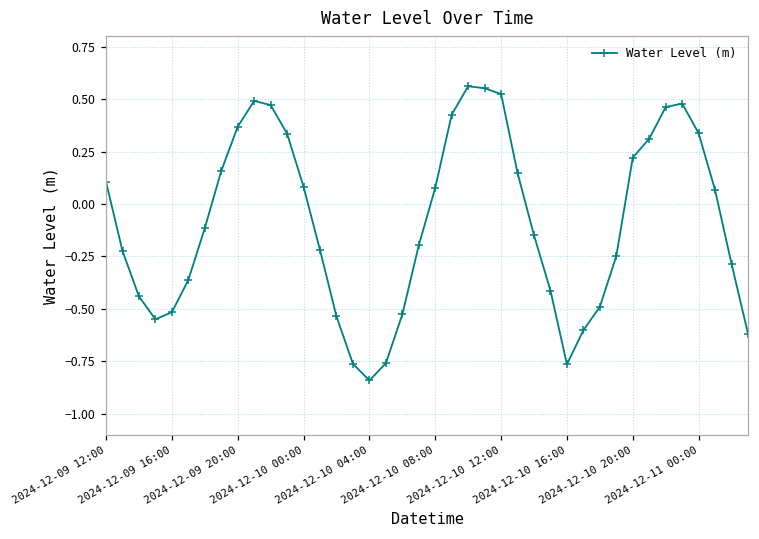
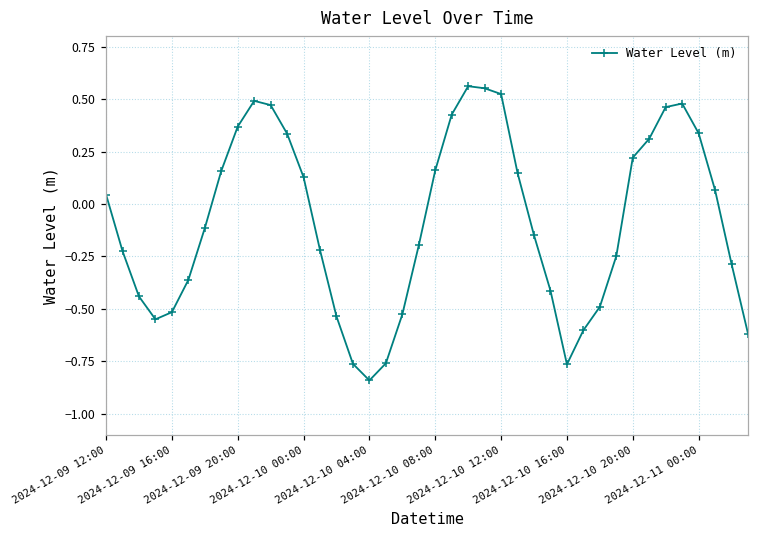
  {
-   "2024-12-09 12:00": 0.11,
+   "2024-12-09 12:00": 0.05,
    "2024-12-09 16:00": -0.52,
    "2024-12-09 20:00": 0.37,
-   "2024-12-10 00:00": 0.08,
+   "2024-12-10 00:00": 0.13,
    "2024-12-10 04:00": -0.84,
-   "2024-12-10 08:00": 0.08,
+   "2024-12-10 08:00": 0.16,
    "2024-12-10 12:00": 0.52,
    "2024-12-10 16:00": -0.76,
    "2024-12-10 20:00": 0.22,
    "2024-12-11 00:00": 0.34
  }
